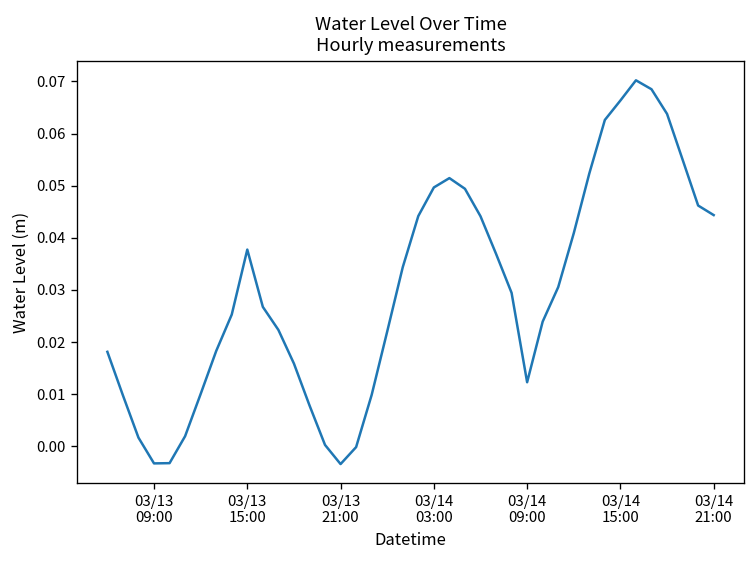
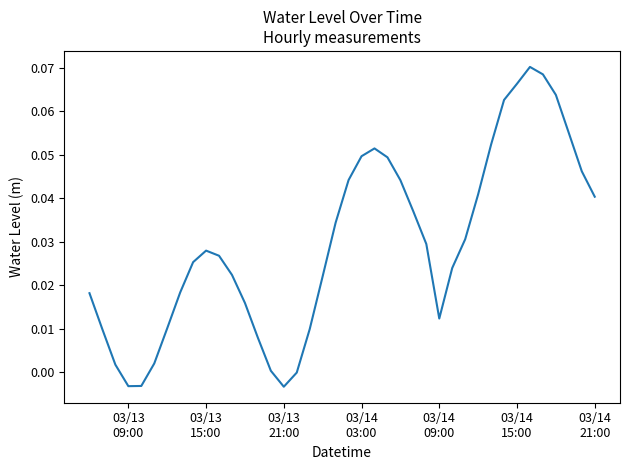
  {
    "03/13 09:00": -0.003,
-   "03/13 15:00": 0.038,
+   "03/13 15:00": 0.028,
    "03/13 21:00": -0.003,
    "03/14 03:00": 0.050,
    "03/14 09:00": 0.012,
    "03/14 15:00": 0.066,
-   "03/14 21:00": 0.044
+   "03/14 21:00": 0.040
  }
